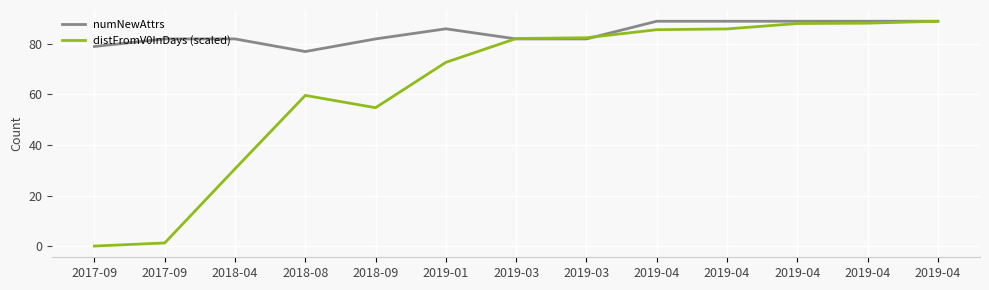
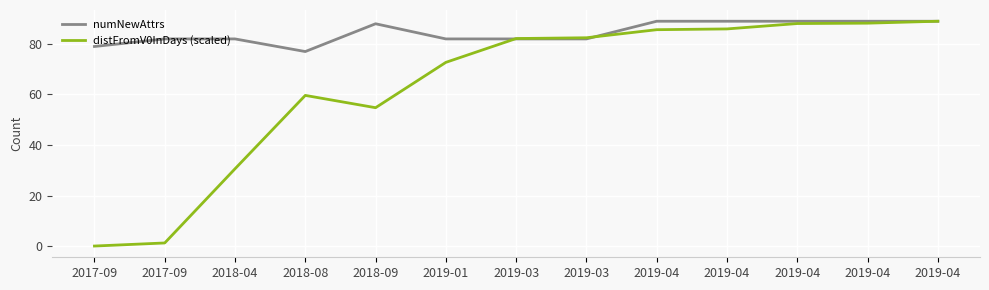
  {
    "numNewAttrs": {
      "2018-04": 82,
      "2018-08": 77,
-     "2018-09": 82,
-     "2019-01": 86
+     "2018-09": 88,
+     "2019-01": 82
    },
    "distFromV0InDays (scaled)": {
      "2018-04": 31,
      "2018-08": 60,
      "2018-09": 55,
      "2019-01": 73
    }
  }
